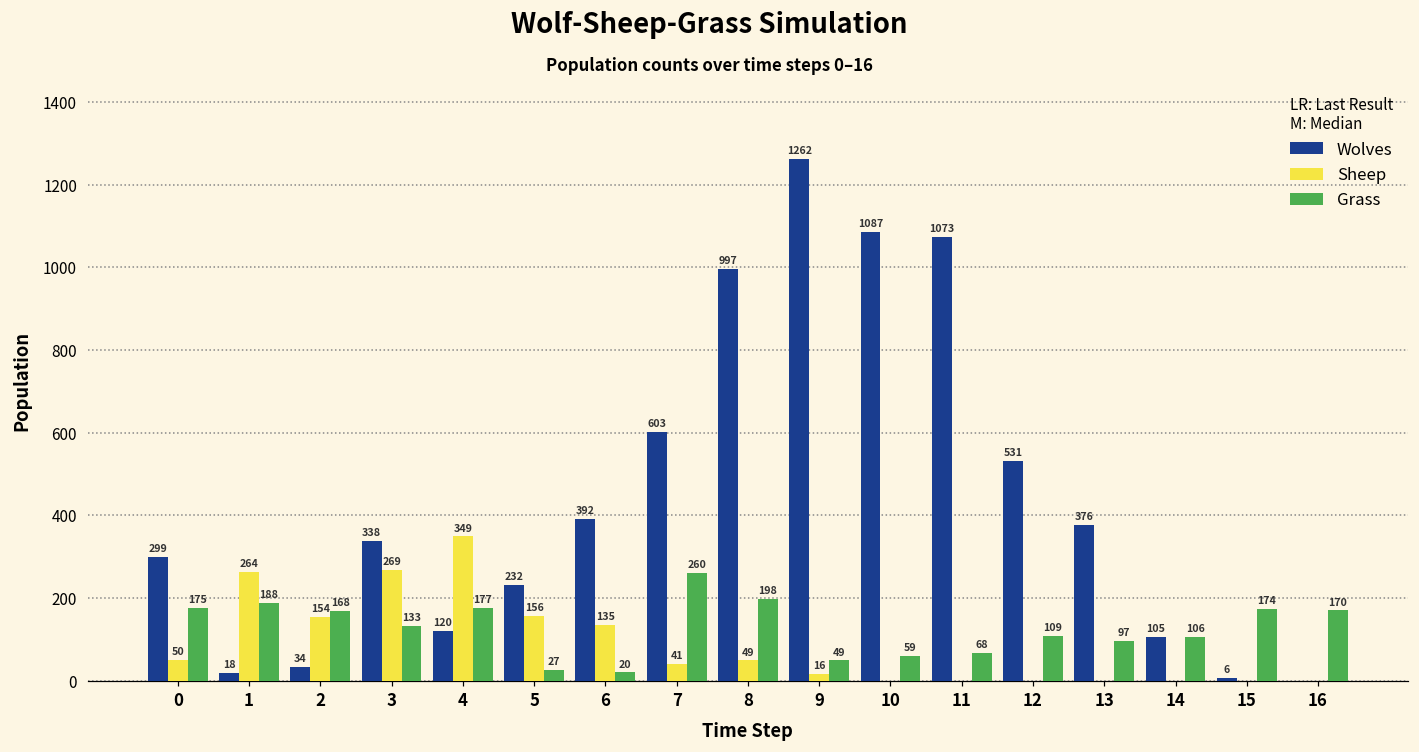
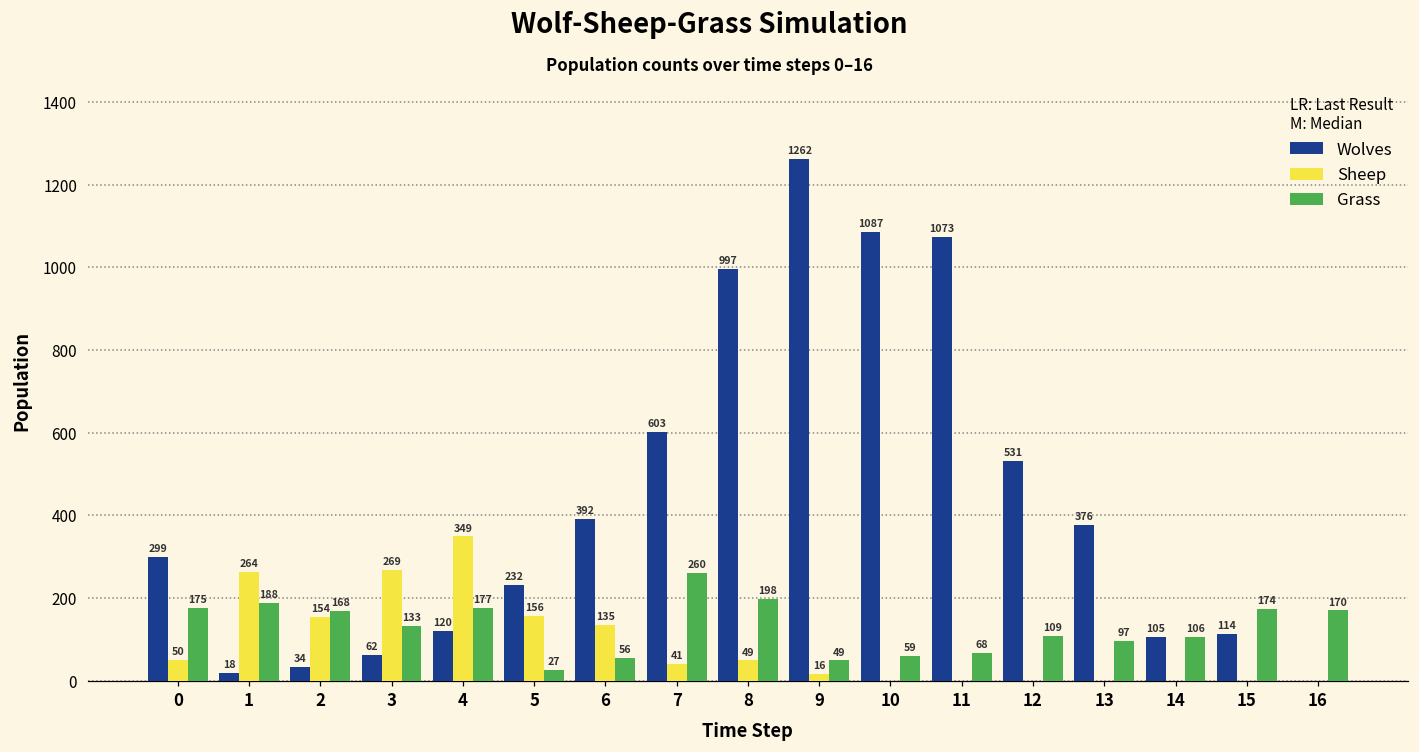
  {
    "Wolves": {
      "0": 299,
      "1": 18,
      "2": 34,
-     "3": 338,
+     "3": 62,
      "4": 120,
      "5": 232,
      "6": 392,
      "7": 603,
      "8": 997,
      "9": 1262,
      "10": 1087,
      "11": 1073,
      "12": 531,
      "13": 376,
      "14": 105,
-     "15": 6
+     "15": 114
    },
    "Sheep": {
      "0": 50,
      "1": 264,
      "2": 154,
      "3": 269,
      "4": 349,
      "5": 156,
      "6": 135,
      "7": 41,
      "8": 49,
      "9": 16
    },
    "Grass": {
      "0": 175,
      "1": 188,
      "2": 168,
      "3": 133,
      "4": 177,
      "5": 27,
-     "6": 20,
+     "6": 56,
      "7": 260,
      "8": 198,
      "9": 49,
      "10": 59,
      "11": 68,
      "12": 109,
      "13": 97,
      "14": 106,
      "15": 174,
      "16": 170
    }
  }
